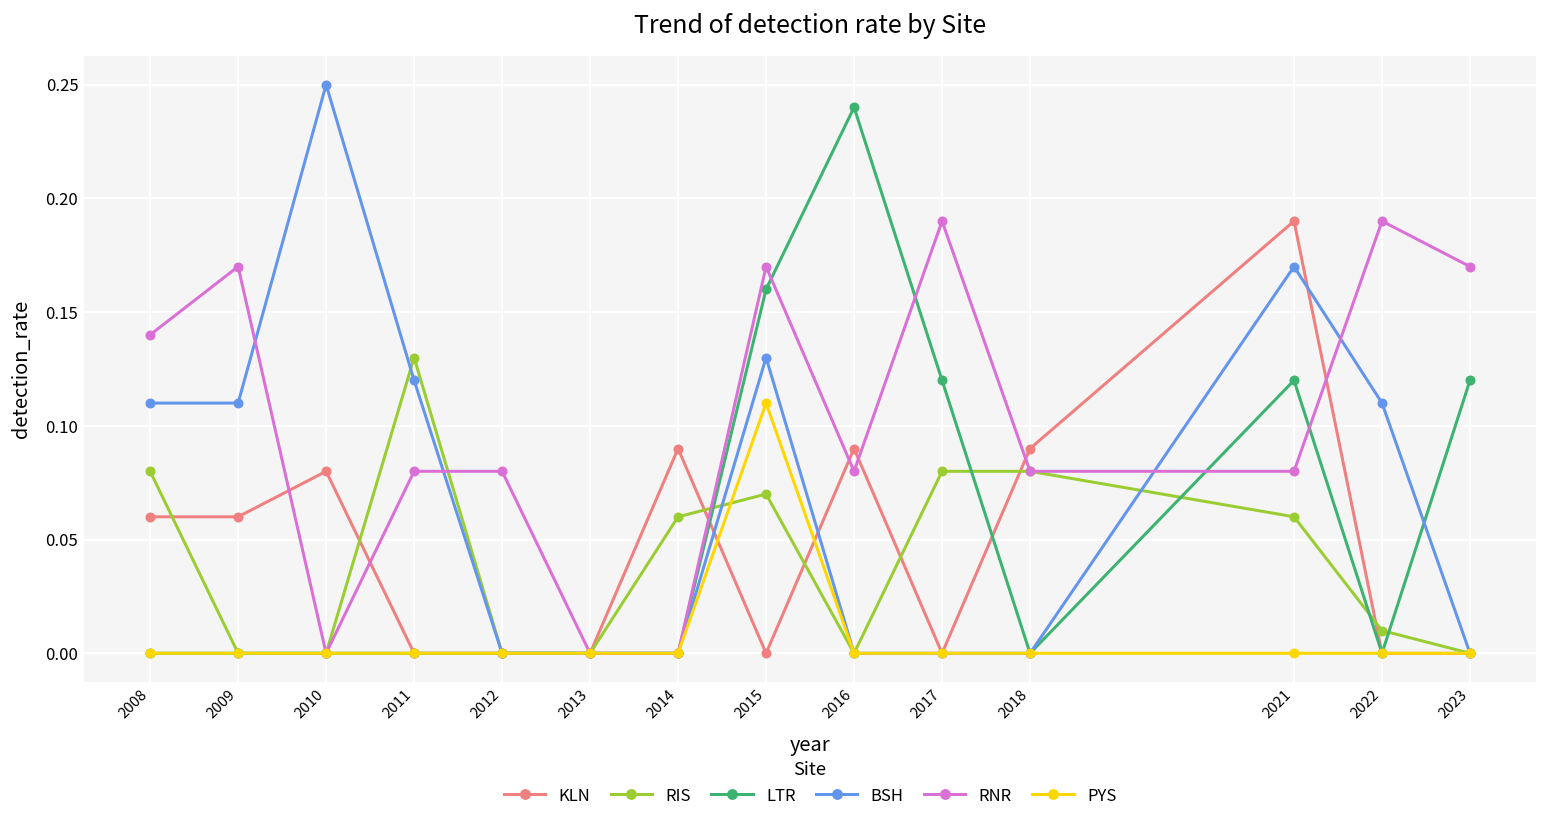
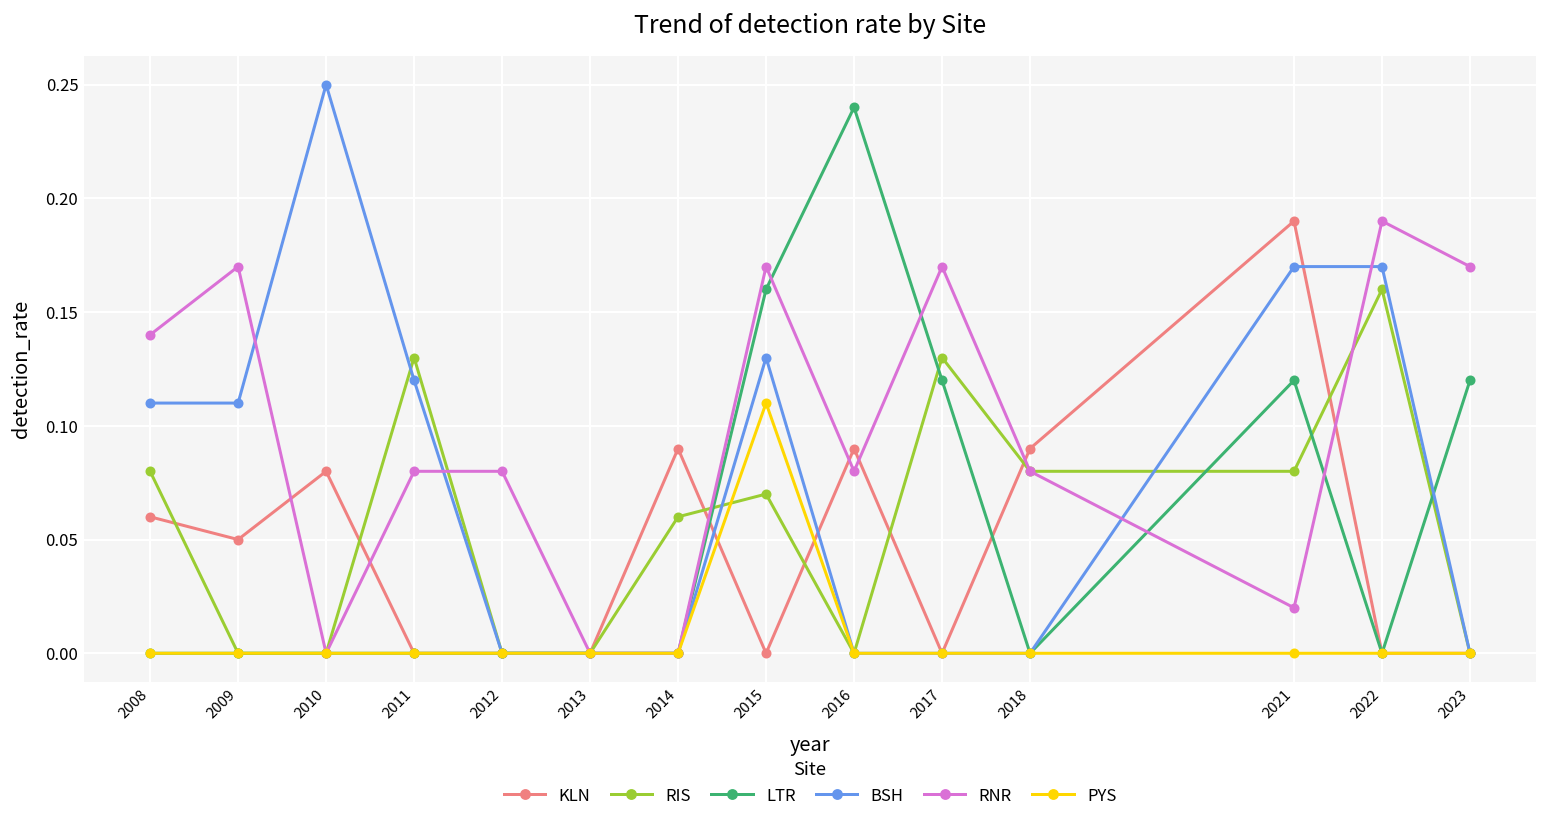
  {
    "KLN": {
      "2008": 0.06,
-     "2009": 0.06,
+     "2009": 0.05,
      "2010": 0.08,
      "2014": 0.09,
      "2015": 0.00,
      "2016": 0.09,
      "2018": 0.09,
      "2021": 0.19
    },
    "RIS": {
      "2008": 0.08,
      "2011": 0.13,
      "2014": 0.06,
      "2015": 0.07,
-     "2017": 0.08,
-     "2021": 0.06,
-     "2022": 0.01
+     "2017": 0.13,
+     "2021": 0.08,
+     "2022": 0.16
    },
    "LTR": {
      "2015": 0.16,
      "2016": 0.24,
      "2017": 0.12,
      "2021": 0.12,
      "2023": 0.12
    },
    "BSH": {
      "2008": 0.11,
      "2009": 0.11,
      "2010": 0.25,
      "2011": 0.12,
      "2015": 0.13,
      "2021": 0.17,
-     "2022": 0.11
+     "2022": 0.17
    },
    "RNR": {
      "2008": 0.14,
      "2009": 0.17,
      "2011": 0.08,
      "2012": 0.08,
      "2015": 0.17,
      "2016": 0.08,
-     "2017": 0.19,
-     "2021": 0.08,
+     "2017": 0.17,
+     "2021": 0.02,
      "2022": 0.19,
      "2023": 0.17
    },
    "PYS": {
      "2015": 0.11,
      "2021": 0.00
    }
  }
